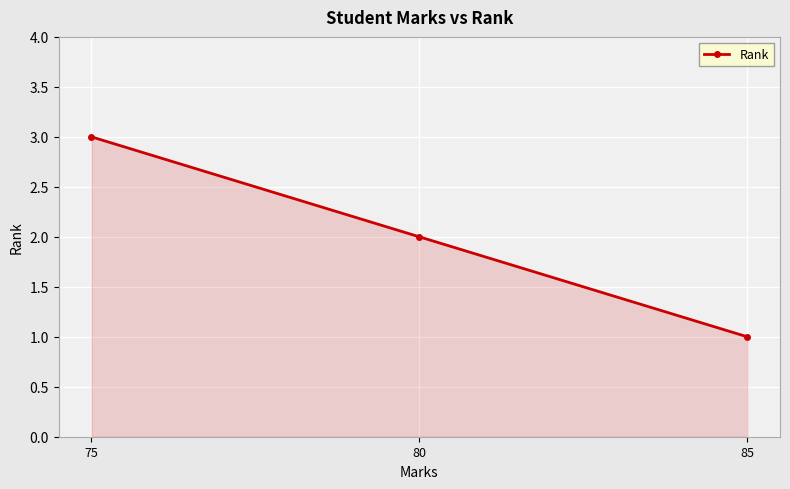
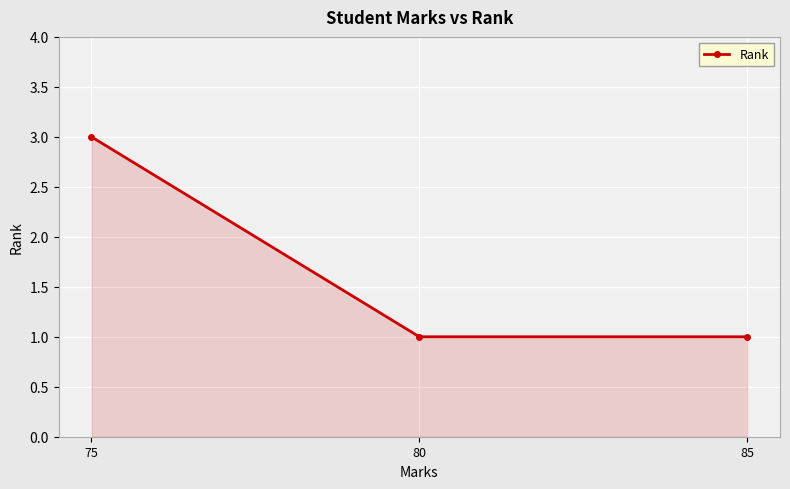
  {
    "75": 3,
-   "80": 2,
+   "80": 1,
    "85": 1
  }
